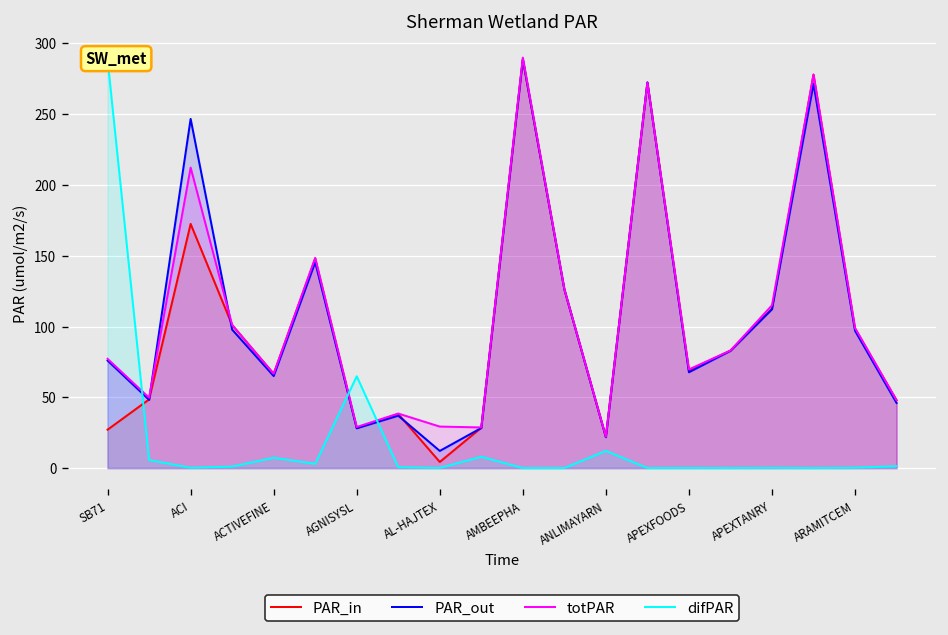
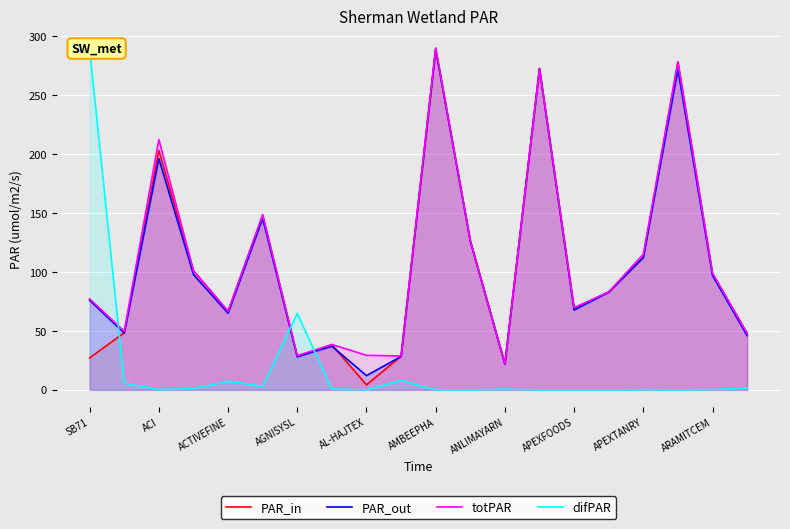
  {
    "PAR_in": {
      "SB71": 27,
-     "ACI": 173,
+     "ACI": 203,
      "AL-HAJTEX": 4
    },
    "PAR_out": {
-     "ACI": 247,
+     "ACI": 196,
      "AL-HAJTEX": 12
    },
    "totPAR": {
      "ACI": 212,
      "AL-HAJTEX": 29,
      "APEXTANRY": 115
    },
    "difPAR": {
      "ACI": 0,
      "ACTIVEFINE": 7,
      "AGNISYSL": 65,
      "AL-HAJTEX": 0,
      "AMBEEPHA": 0,
-     "ANLIMAYARN": 12,
+     "ANLIMAYARN": 0,
      "APEXFOODS": 0,
      "APEXTANRY": 0,
      "ARAMITCEM": 0
    }
  }
